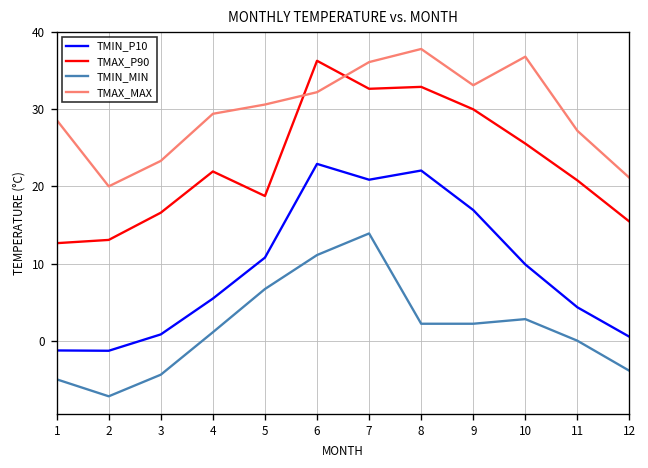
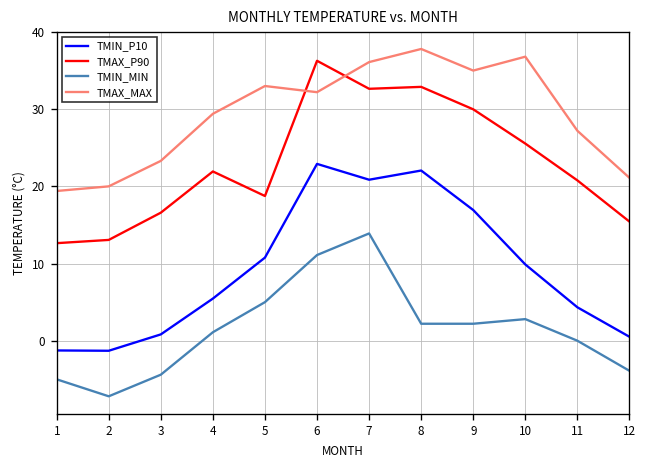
  {
    "TMIN_P10": {
      "1": -1,
      "2": -1,
      "3": 1,
      "4": 5,
      "5": 11,
      "6": 23,
      "7": 21,
      "8": 22,
      "9": 17,
      "10": 10,
      "11": 4,
      "12": 1
    },
    "TMAX_P90": {
      "1": 13,
      "2": 13,
      "3": 17,
      "4": 22,
      "5": 19,
      "6": 36,
      "7": 33,
      "8": 33,
      "9": 30,
      "10": 26,
      "11": 21,
      "12": 15
    },
    "TMIN_MIN": {
      "1": -5,
      "2": -7,
      "3": -4,
      "4": 1,
-     "5": 7,
+     "5": 5,
      "6": 11,
      "7": 14,
      "8": 2,
      "9": 2,
      "10": 3,
      "11": 0,
      "12": -4
    },
    "TMAX_MAX": {
-     "1": 29,
+     "1": 19,
      "2": 20,
      "3": 23,
      "4": 29,
-     "5": 31,
+     "5": 33,
      "6": 32,
      "7": 36,
      "8": 38,
-     "9": 33,
+     "9": 35,
      "10": 37,
      "11": 27,
      "12": 21
    }
  }
